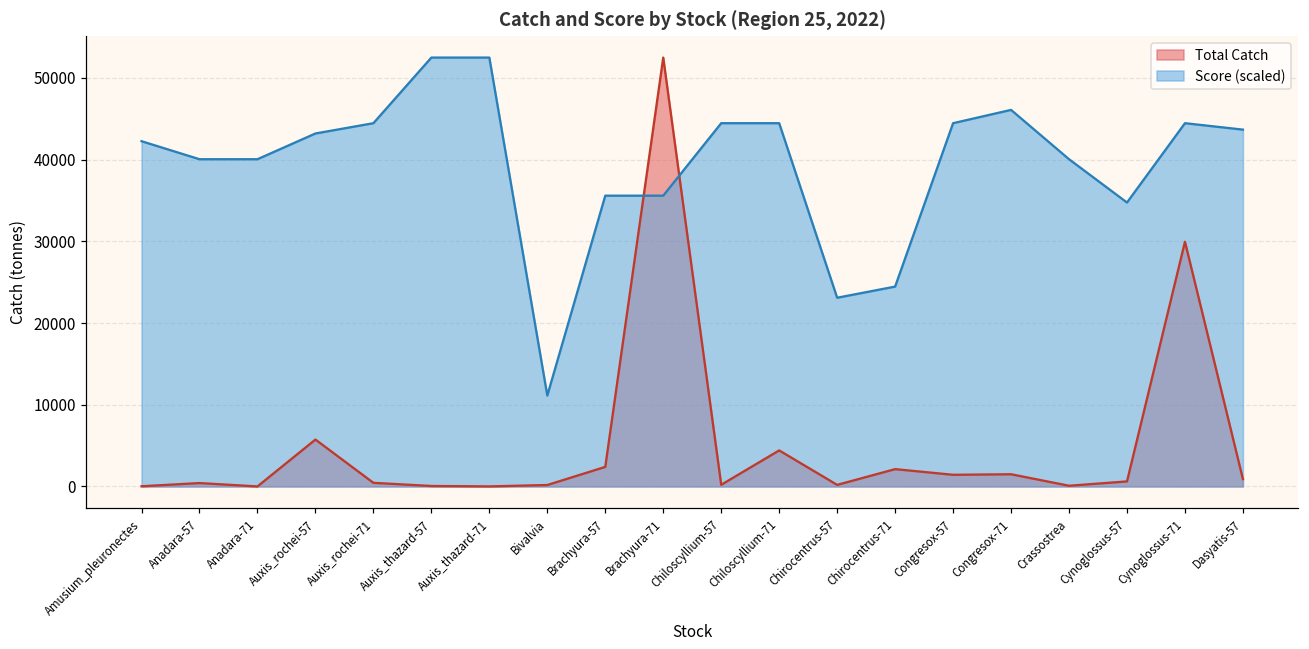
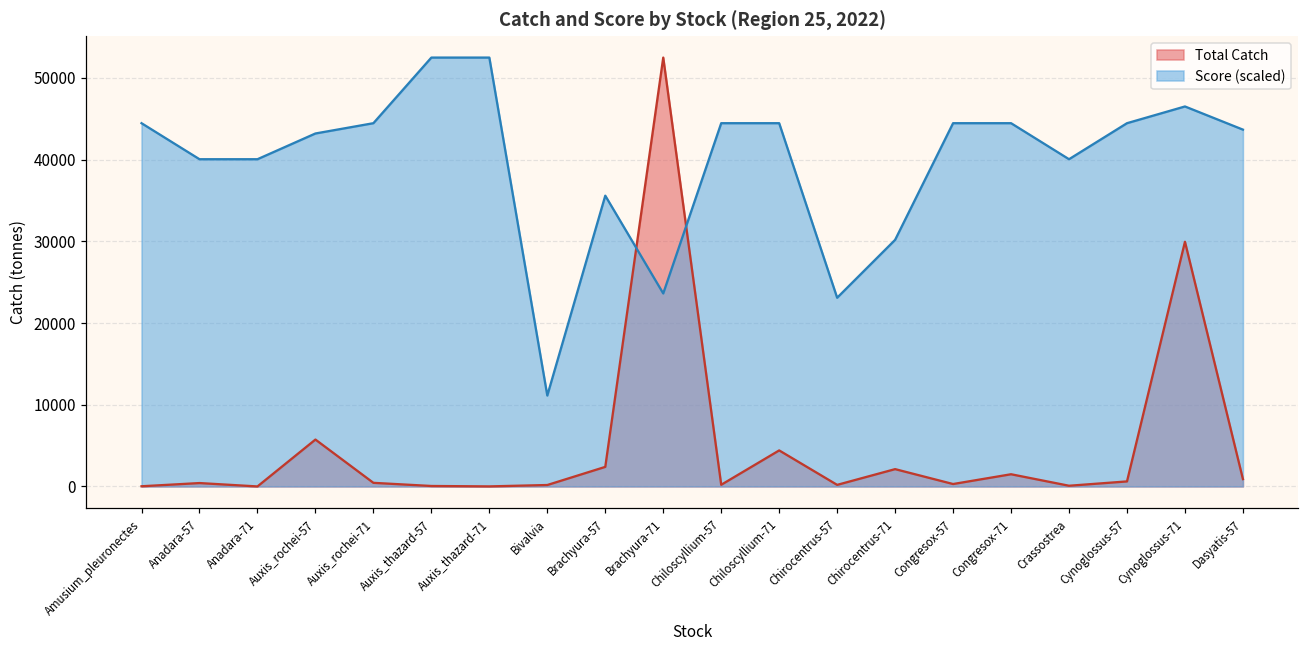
  {
    "Total Catch": {
      "Amusium_pleuronectes": 0,
      "Anadara-57": 0,
      "Anadara-71": 0,
      "Auxis_rochei-57": 6000,
      "Auxis_rochei-71": 0,
      "Auxis_thazard-57": 0,
      "Auxis_thazard-71": 0,
      "Bivalvia": 0,
      "Brachyura-57": 2000,
      "Brachyura-71": 52000,
      "Chiloscyllium-57": 0,
      "Chiloscyllium-71": 4000,
      "Chirocentrus-57": 0,
      "Chirocentrus-71": 2000,
-     "Congresox-57": 1000,
+     "Congresox-57": 0,
      "Congresox-71": 1000,
      "Crassostrea": 0,
      "Cynoglossus-57": 1000,
      "Cynoglossus-71": 30000,
      "Dasyatis-57": 1000
    },
    "Score (scaled)": {
-     "Amusium_pleuronectes": 42000,
+     "Amusium_pleuronectes": 44000,
      "Anadara-57": 40000,
      "Anadara-71": 40000,
      "Auxis_rochei-57": 43000,
      "Auxis_rochei-71": 44000,
      "Auxis_thazard-57": 52000,
      "Auxis_thazard-71": 52000,
      "Bivalvia": 11000,
      "Brachyura-57": 36000,
-     "Brachyura-71": 36000,
+     "Brachyura-71": 24000,
      "Chiloscyllium-57": 44000,
      "Chiloscyllium-71": 44000,
      "Chirocentrus-57": 23000,
-     "Chirocentrus-71": 24000,
+     "Chirocentrus-71": 30000,
      "Congresox-57": 44000,
-     "Congresox-71": 46000,
+     "Congresox-71": 44000,
      "Crassostrea": 40000,
-     "Cynoglossus-57": 35000,
-     "Cynoglossus-71": 44000,
+     "Cynoglossus-57": 44000,
+     "Cynoglossus-71": 47000,
      "Dasyatis-57": 44000
    }
  }
